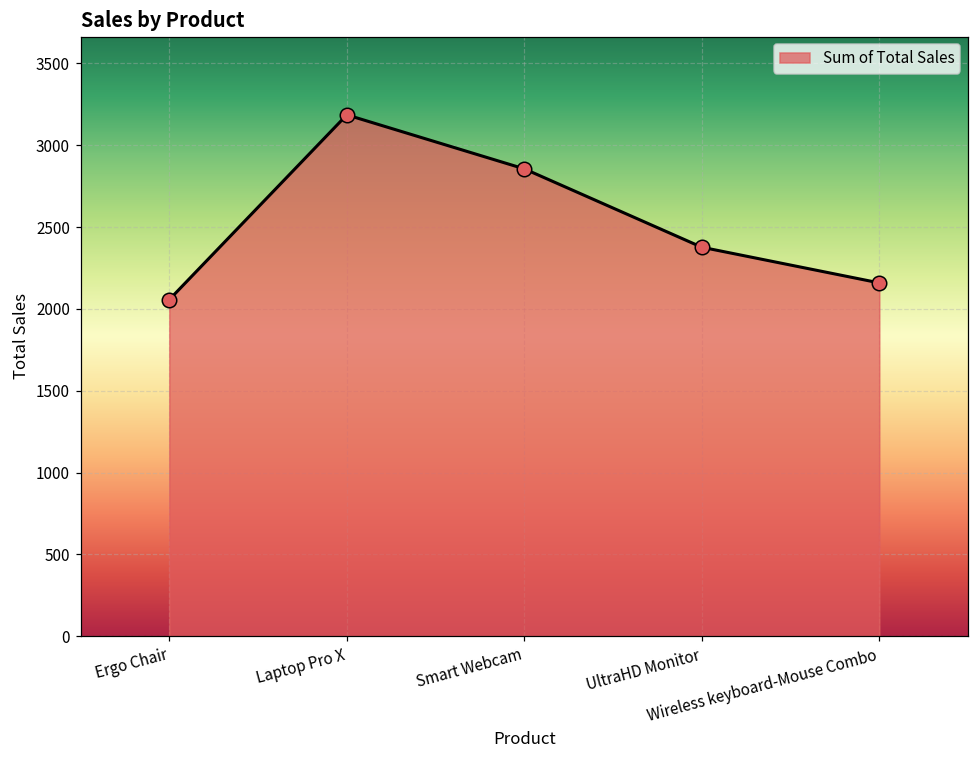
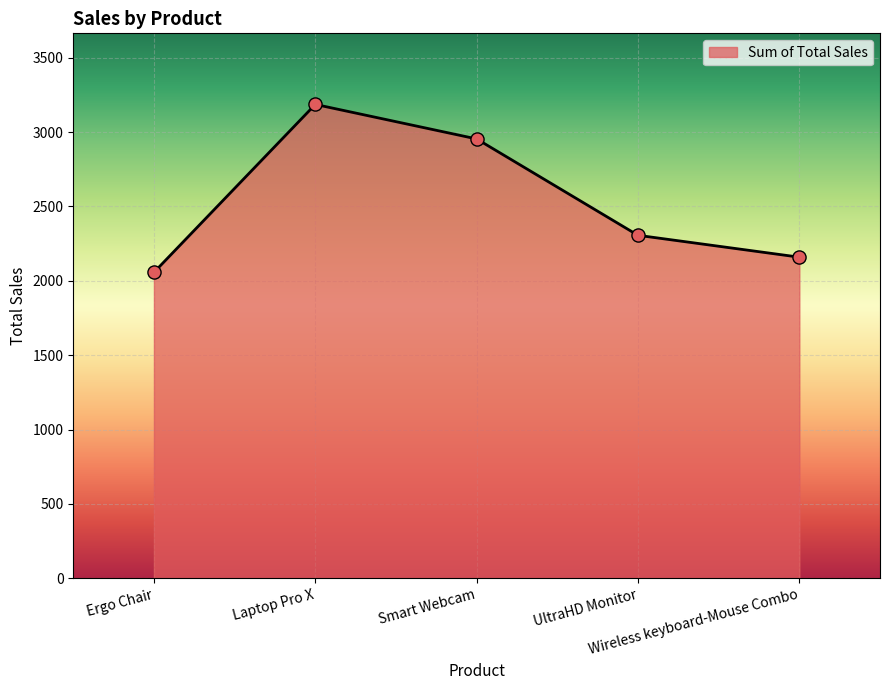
  {
    "Ergo Chair": 2060,
    "Laptop Pro X": 3190,
-   "Smart Webcam": 2860,
-   "UltraHD Monitor": 2380,
+   "Smart Webcam": 2950,
+   "UltraHD Monitor": 2310,
    "Wireless keyboard-Mouse Combo": 2160
  }
